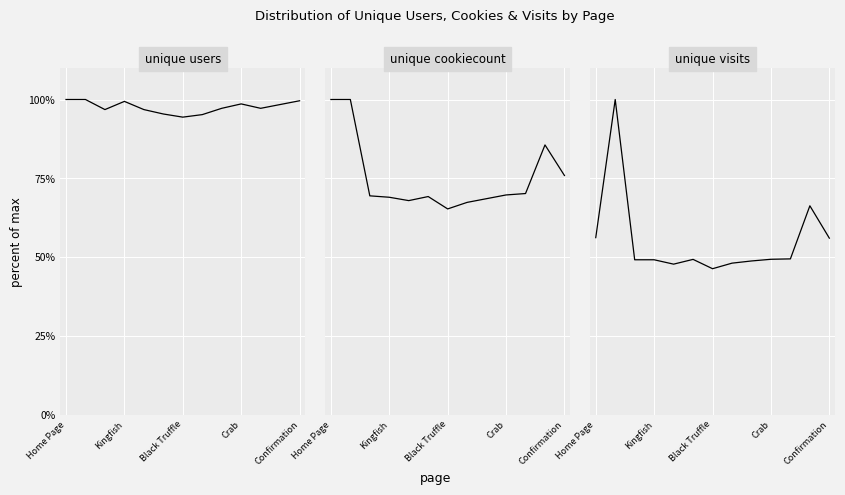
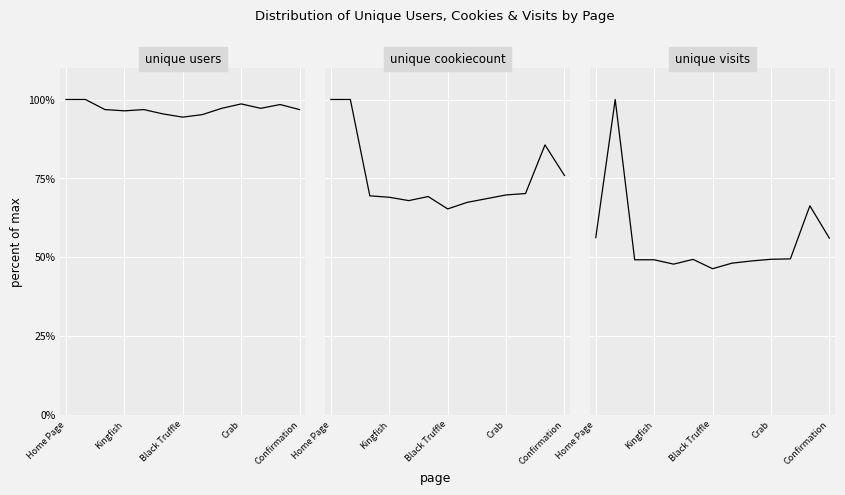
  {
    "unique users": {
      "Home Page": "100%",
-     "Kingfish": "99%",
+     "Kingfish": "96%",
      "Black Truffle": "94%",
      "Crab": "99%",
-     "Confirmation": "100%"
+     "Confirmation": "97%"
    }
  }
